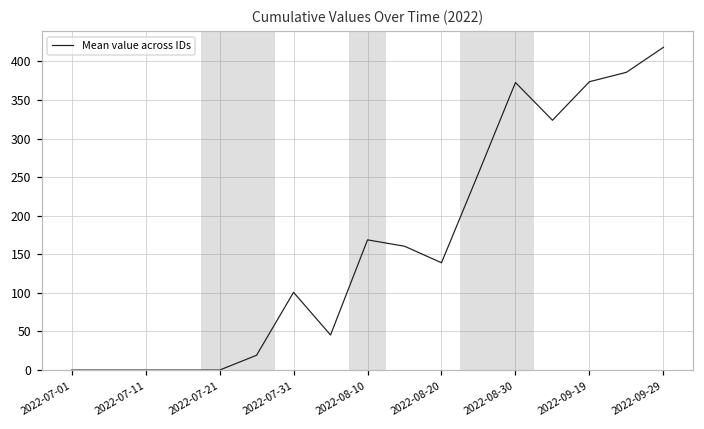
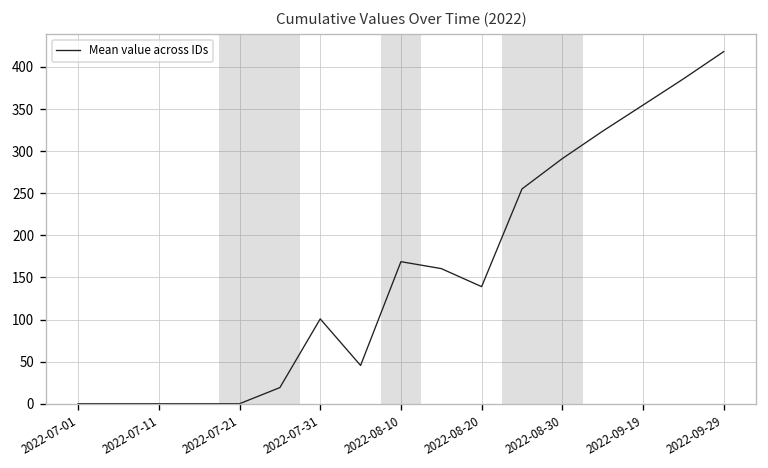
  {
    "2022-07-01": 0,
    "2022-07-11": 0,
    "2022-07-21": 0,
    "2022-07-31": 100,
    "2022-08-10": 170,
    "2022-08-20": 140,
-   "2022-08-30": 370,
-   "2022-09-19": 370,
+   "2022-08-30": 290,
+   "2022-09-19": 350,
    "2022-09-29": 420
  }
